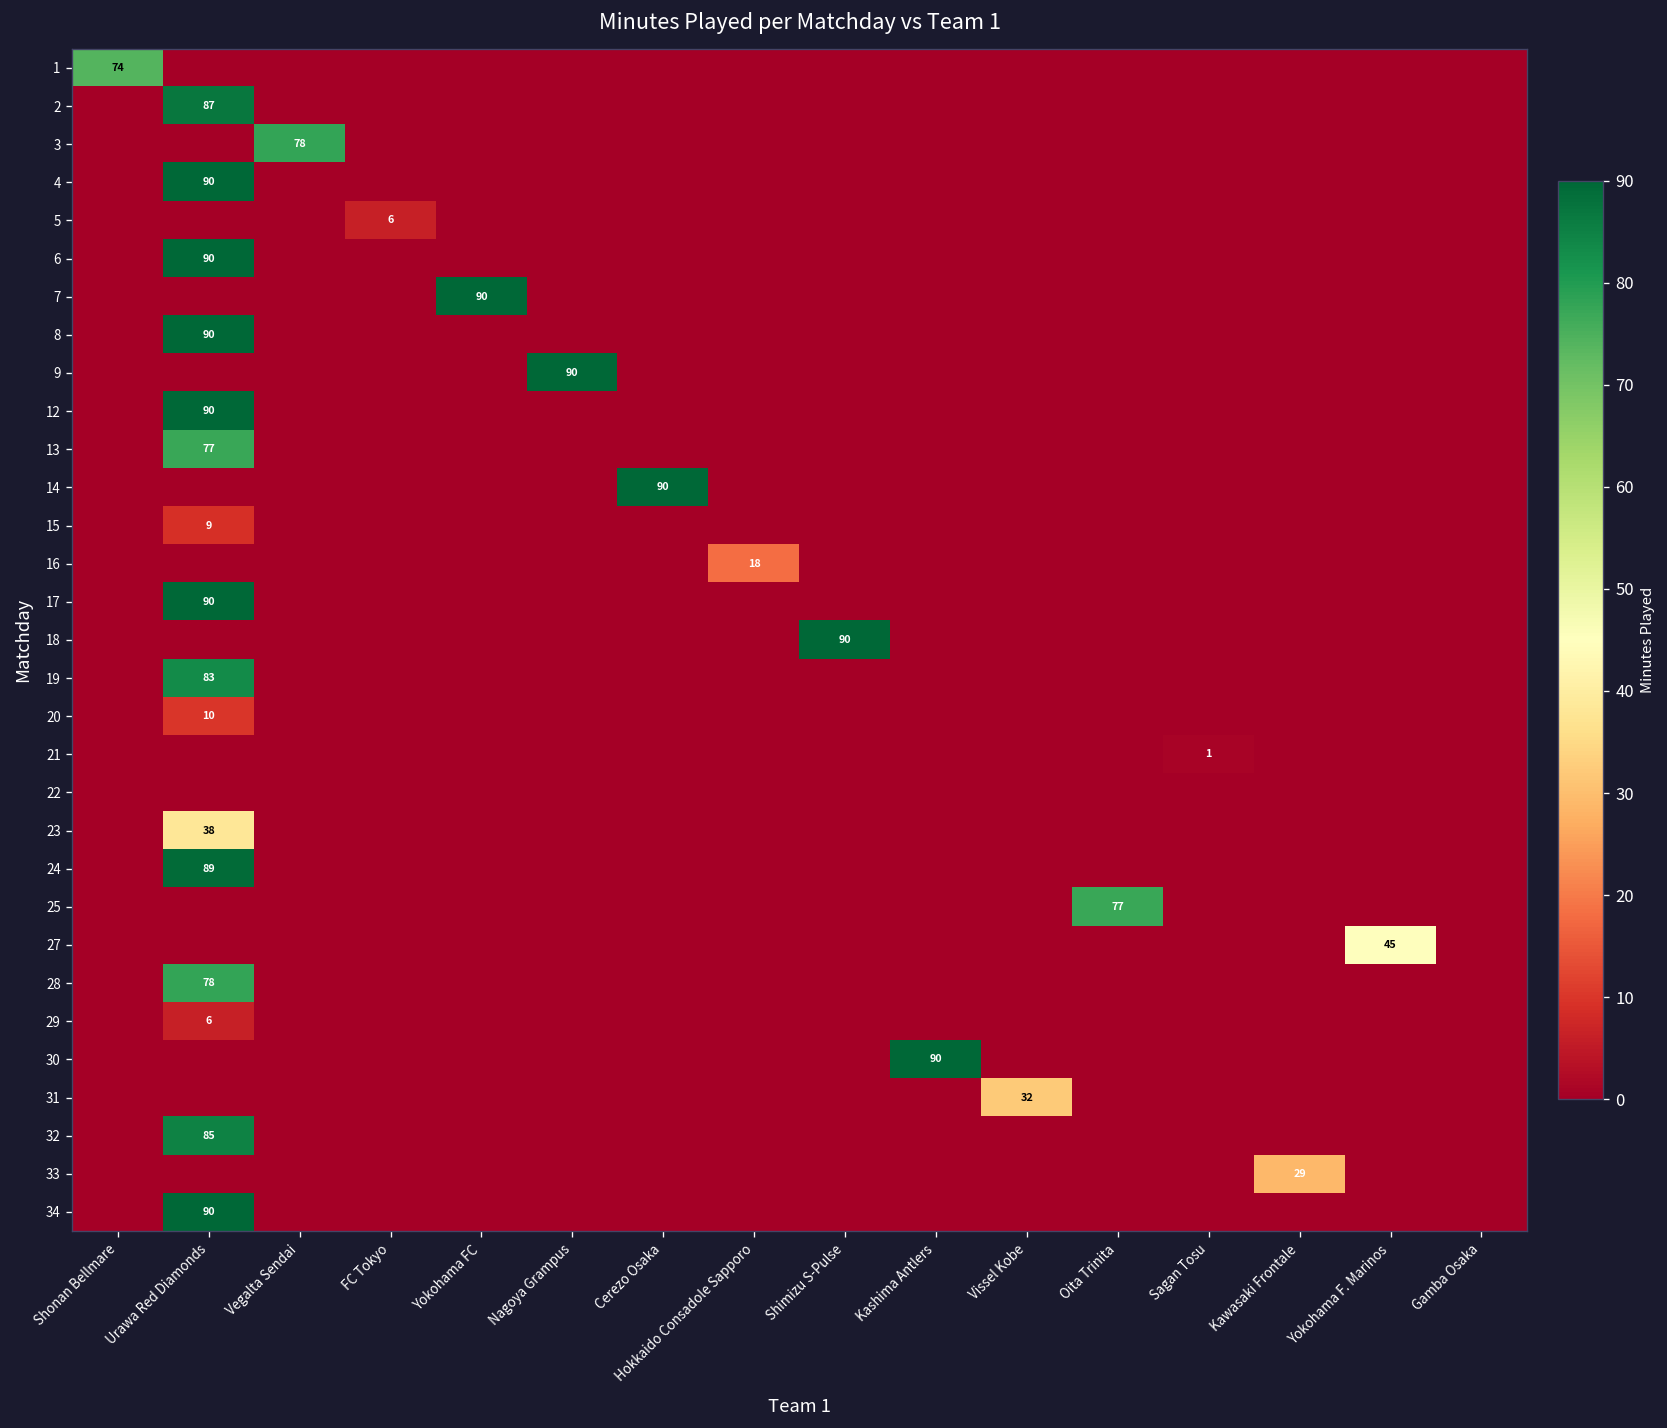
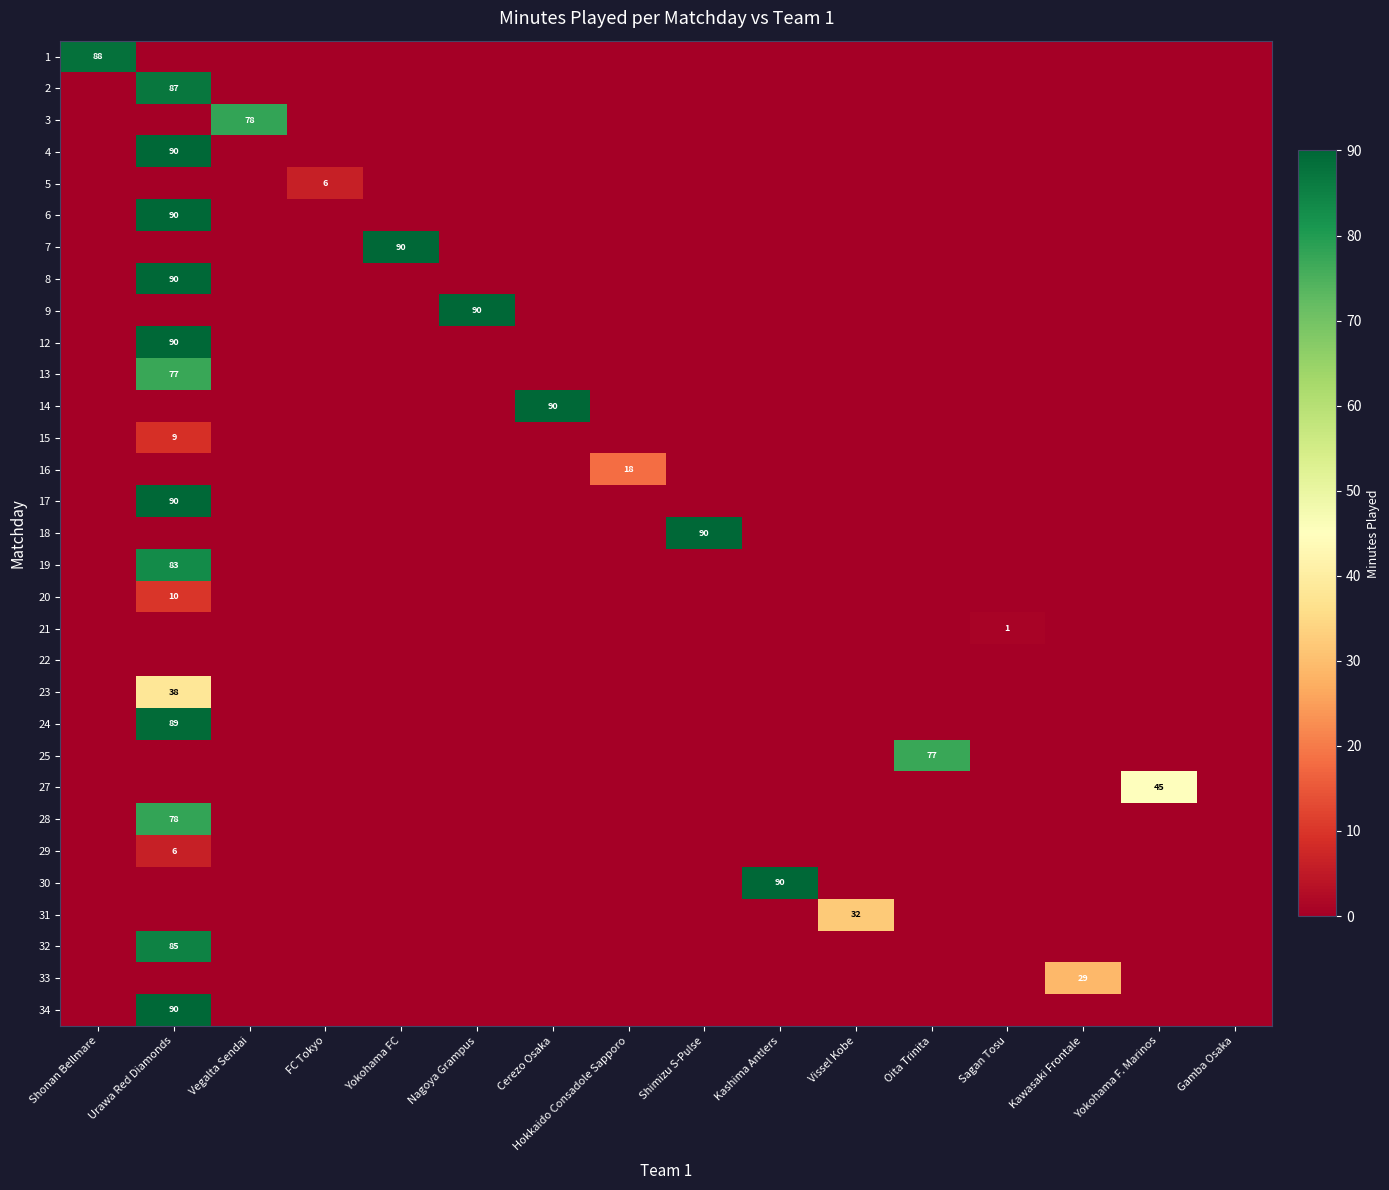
  {
    "1": {
-     "Shonan Bellmare": 74
+     "Shonan Bellmare": 88
    },
    "2": {
      "Urawa Red Diamonds": 87
    },
    "3": {
      "Vegalta Sendai": 78
    },
    "4": {
      "Urawa Red Diamonds": 90
    },
    "5": {
      "FC Tokyo": 6
    },
    "6": {
      "Urawa Red Diamonds": 90
    },
    "7": {
      "Yokohama FC": 90
    },
    "8": {
      "Urawa Red Diamonds": 90
    },
    "9": {
      "Nagoya Grampus": 90
    },
    "12": {
      "Urawa Red Diamonds": 90
    },
    "13": {
      "Urawa Red Diamonds": 77
    },
    "14": {
      "Cerezo Osaka": 90
    },
    "15": {
      "Urawa Red Diamonds": 9
    },
    "16": {
      "Hokkaido Consadole Sapporo": 18
    },
    "17": {
      "Urawa Red Diamonds": 90
    },
    "18": {
      "Shimizu S-Pulse": 90
    },
    "19": {
      "Urawa Red Diamonds": 83
    },
    "20": {
      "Urawa Red Diamonds": 10
    },
    "21": {
      "Sagan Tosu": 1
    },
    "23": {
      "Urawa Red Diamonds": 38
    },
    "24": {
      "Urawa Red Diamonds": 89
    },
    "25": {
      "Oita Trinita": 77
    },
    "27": {
      "Yokohama F. Marinos": 45
    },
    "28": {
      "Urawa Red Diamonds": 78
    },
    "29": {
      "Urawa Red Diamonds": 6
    },
    "30": {
      "Kashima Antlers": 90
    },
    "31": {
      "Vissel Kobe": 32
    },
    "32": {
      "Urawa Red Diamonds": 85
    },
    "33": {
      "Kawasaki Frontale": 29
    },
    "34": {
      "Urawa Red Diamonds": 90
    }
  }
